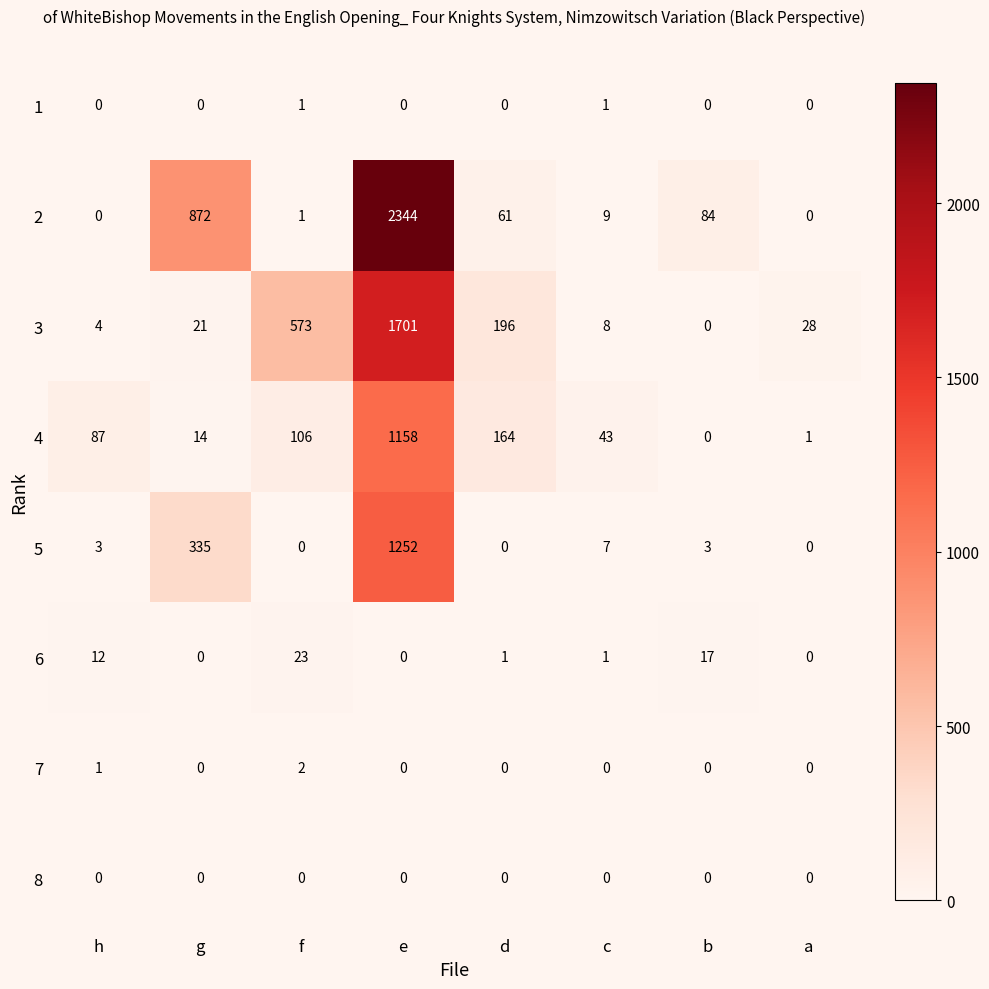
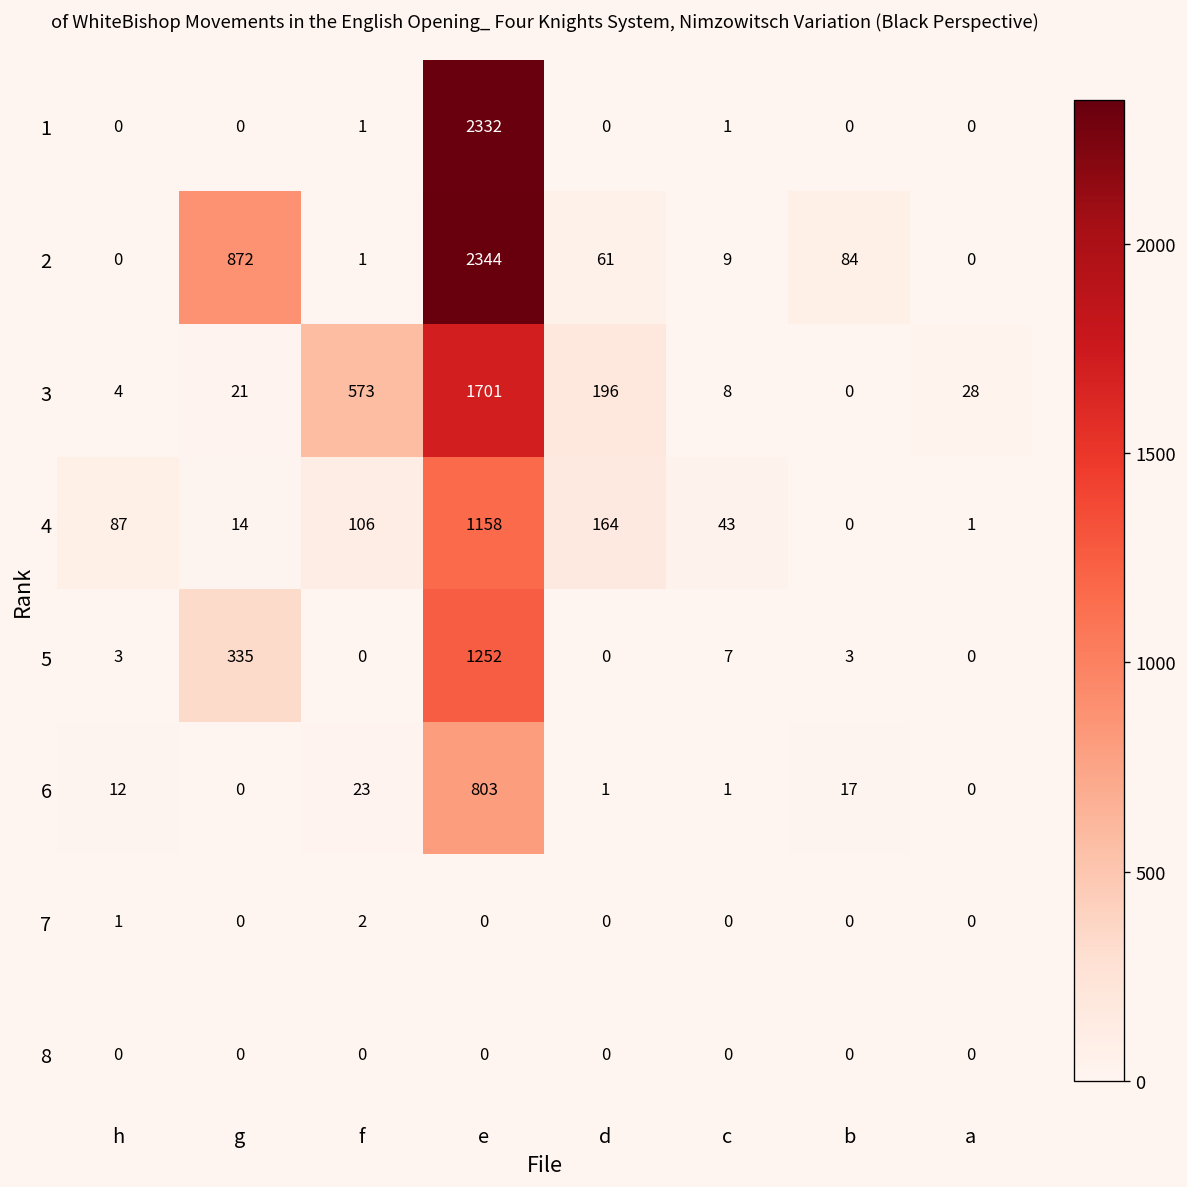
  {
    "1": {
      "h": 0,
      "g": 0,
      "f": 1,
-     "e": 0,
+     "e": 2332,
      "d": 0,
      "c": 1,
      "b": 0,
      "a": 0
    },
    "2": {
      "h": 0,
      "g": 872,
      "f": 1,
      "e": 2344,
      "d": 61,
      "c": 9,
      "b": 84,
      "a": 0
    },
    "3": {
      "h": 4,
      "g": 21,
      "f": 573,
      "e": 1701,
      "d": 196,
      "c": 8,
      "b": 0,
      "a": 28
    },
    "4": {
      "h": 87,
      "g": 14,
      "f": 106,
      "e": 1158,
      "d": 164,
      "c": 43,
      "b": 0,
      "a": 1
    },
    "5": {
      "h": 3,
      "g": 335,
      "f": 0,
      "e": 1252,
      "d": 0,
      "c": 7,
      "b": 3,
      "a": 0
    },
    "6": {
      "h": 12,
      "g": 0,
      "f": 23,
-     "e": 0,
+     "e": 803,
      "d": 1,
      "c": 1,
      "b": 17,
      "a": 0
    },
    "7": {
      "h": 1,
      "g": 0,
      "f": 2,
      "e": 0,
      "d": 0,
      "c": 0,
      "b": 0,
      "a": 0
    },
    "8": {
      "h": 0,
      "g": 0,
      "f": 0,
      "e": 0,
      "d": 0,
      "c": 0,
      "b": 0,
      "a": 0
    }
  }
